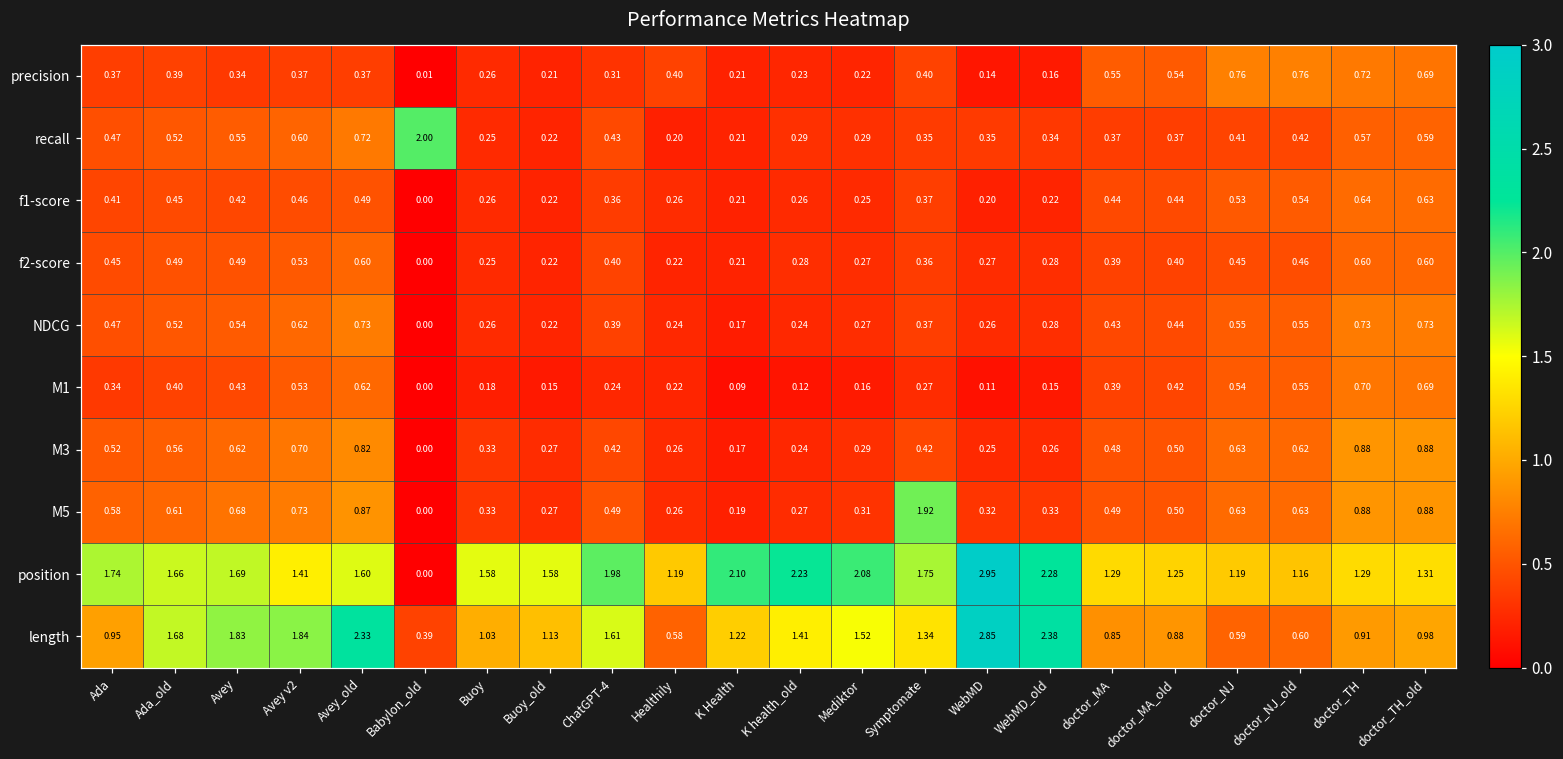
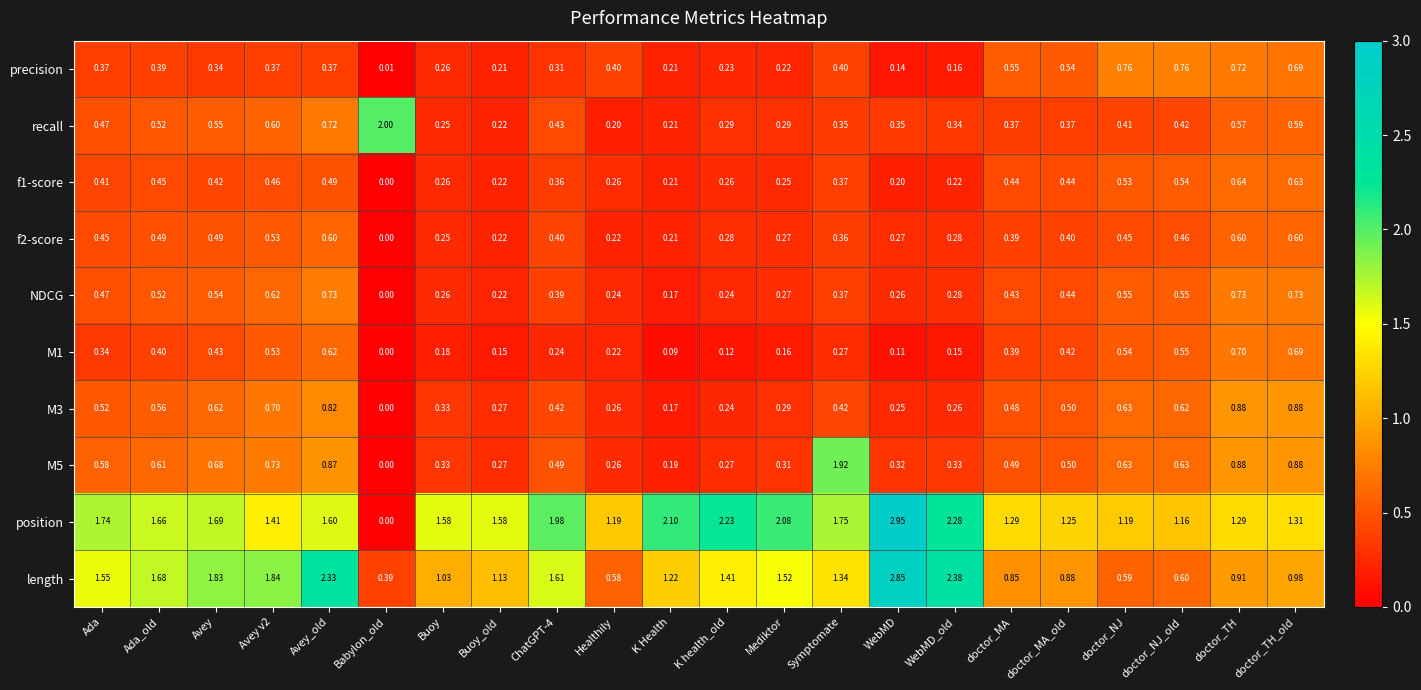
  {
    "length": {
-     "Ada": 0.95,
+     "Ada": 1.55,
      "Ada_old": 1.68,
      "Avey": 1.83,
      "Avey v2": 1.84,
      "Avey_old": 2.33,
      "Babylon_old": 0.39,
      "Buoy": 1.03,
      "Buoy_old": 1.13,
      "ChatGPT-4": 1.61,
      "Healthily": 0.58,
      "K Health": 1.22,
      "K health_old": 1.41,
      "Mediktor": 1.52,
      "Symptomate": 1.34,
      "WebMD": 2.85,
      "WebMD_old": 2.38,
      "doctor_MA": 0.85,
      "doctor_MA_old": 0.88,
      "doctor_NJ": 0.59,
      "doctor_NJ_old": 0.60,
      "doctor_TH": 0.91,
      "doctor_TH_old": 0.98
    }
  }
